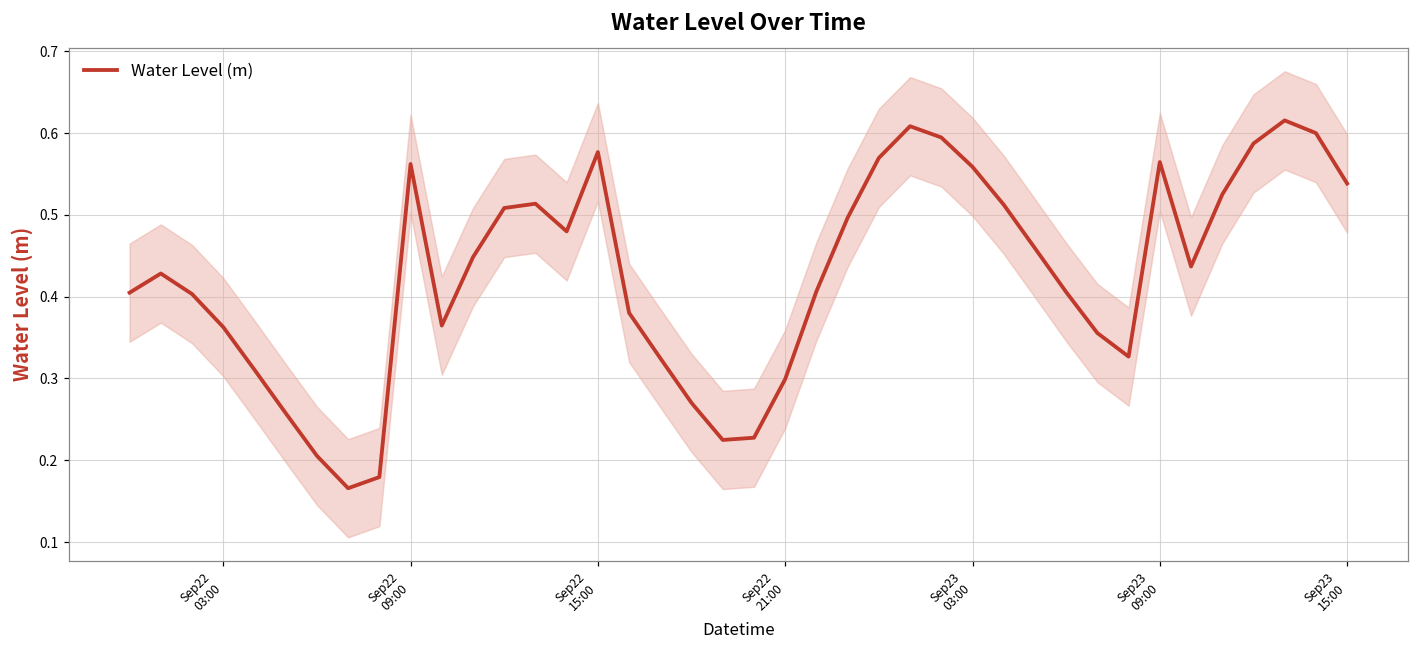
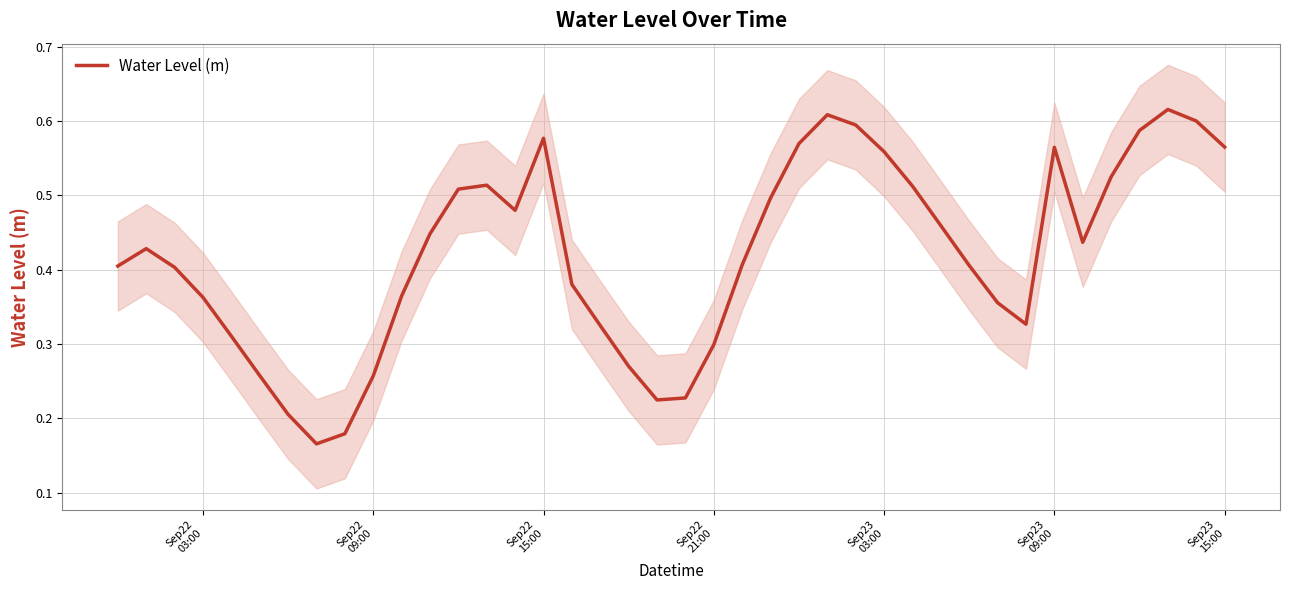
  {
    "Water Level (m)": {
      "Sep22 03:00": 0.36,
-     "Sep22 09:00": 0.56,
+     "Sep22 09:00": 0.26,
      "Sep22 15:00": 0.58,
      "Sep22 21:00": 0.30,
      "Sep23 03:00": 0.56,
      "Sep23 09:00": 0.56,
-     "Sep23 15:00": 0.54
+     "Sep23 15:00": 0.56
    }
  }
